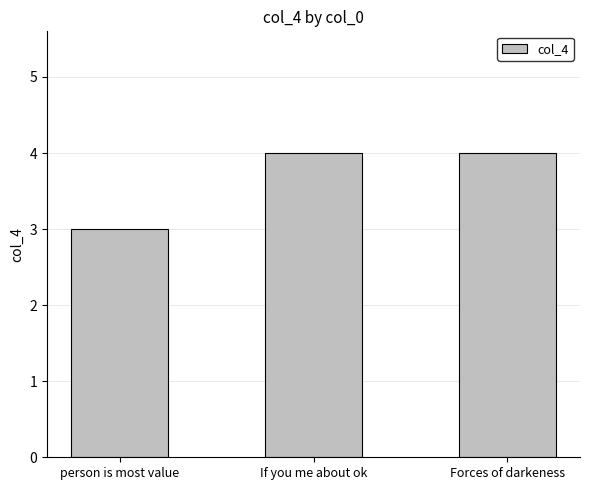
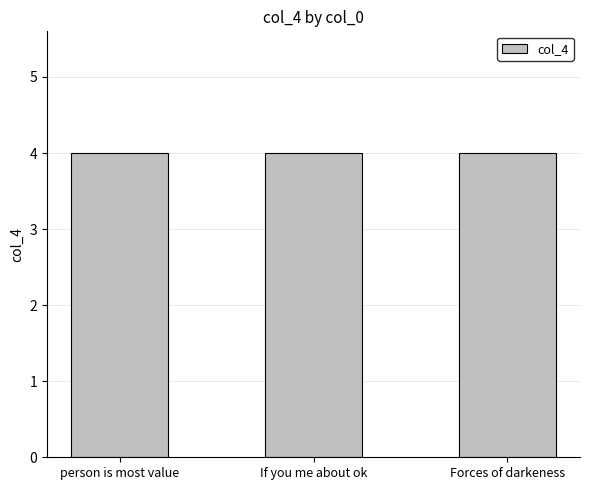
  {
-   "person is most value": 3,
+   "person is most value": 4,
    "If you me about ok": 4,
    "Forces of darkeness": 4
  }
